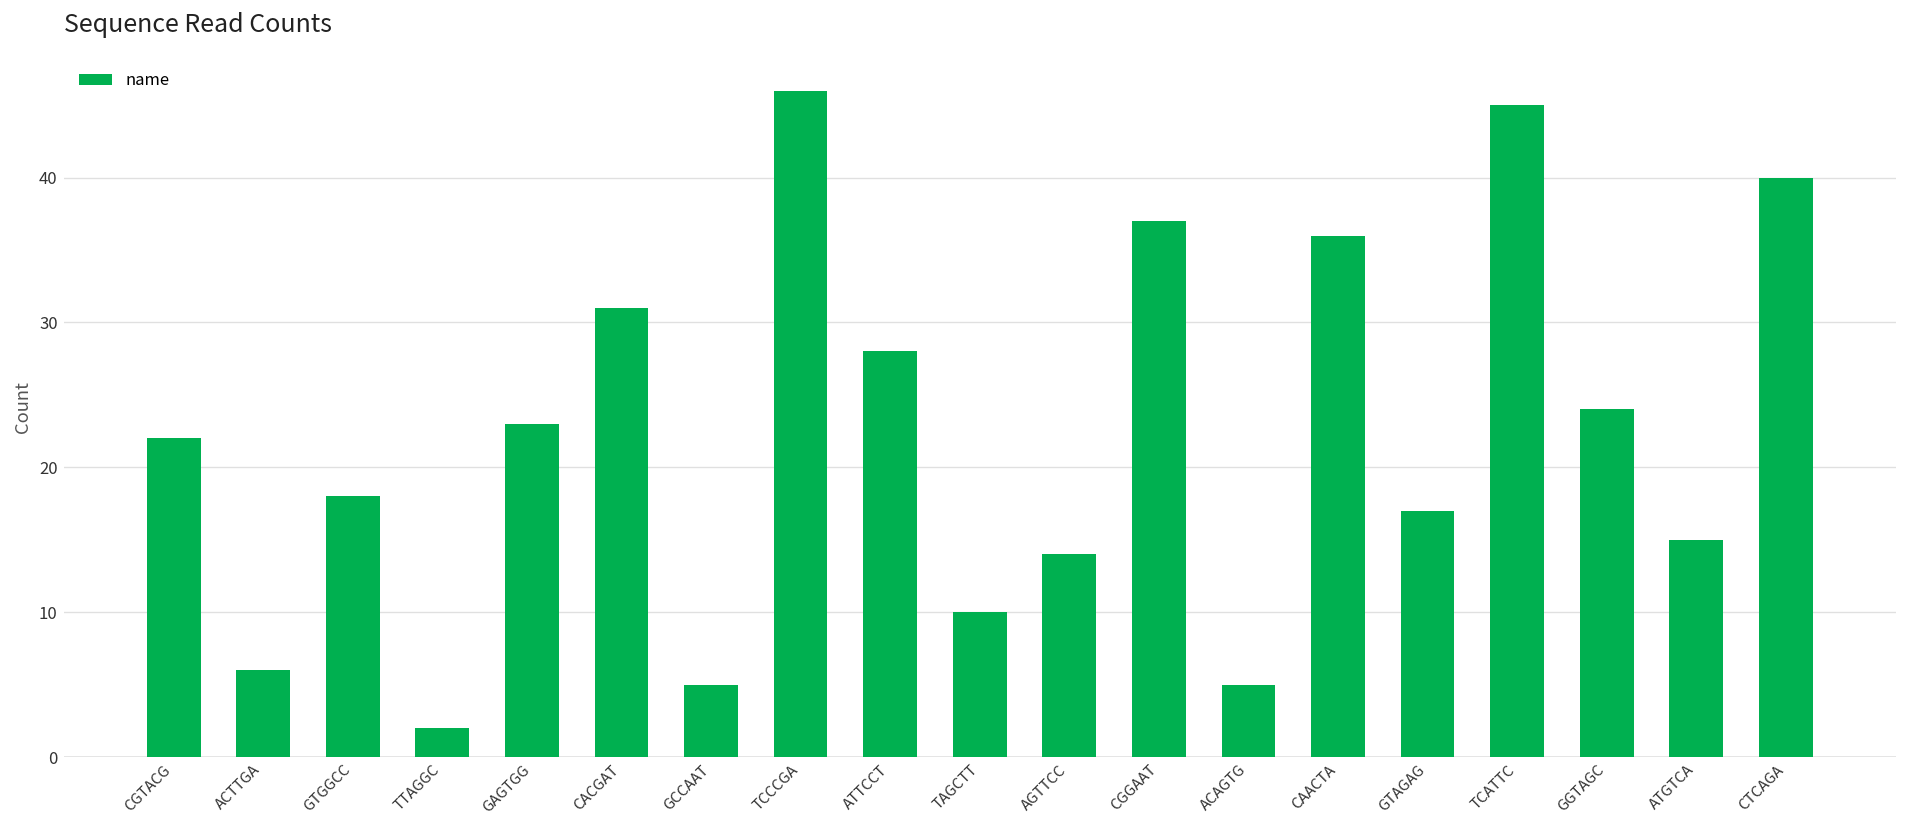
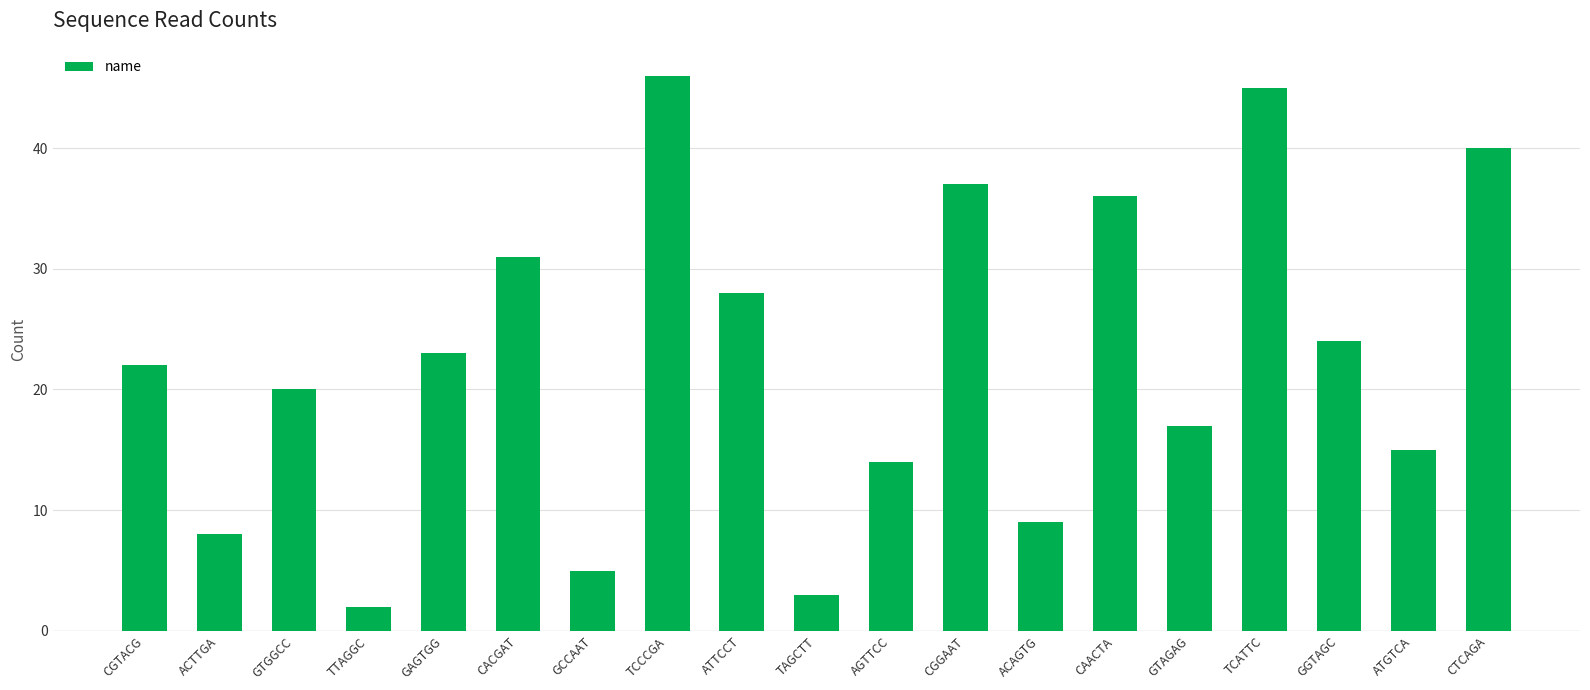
  {
    "CGTACG": 22,
-   "ACTTGA": 6,
-   "GTGGCC": 18,
+   "ACTTGA": 8,
+   "GTGGCC": 20,
    "TTAGGC": 2,
    "GAGTGG": 23,
    "CACGAT": 31,
    "GCCAAT": 5,
    "TCCCGA": 46,
    "ATTCCT": 28,
-   "TAGCTT": 10,
+   "TAGCTT": 3,
    "AGTTCC": 14,
    "CGGAAT": 37,
-   "ACAGTG": 5,
+   "ACAGTG": 9,
    "CAACTA": 36,
    "GTAGAG": 17,
    "TCATTC": 45,
    "GGTAGC": 24,
    "ATGTCA": 15,
    "CTCAGA": 40
  }
